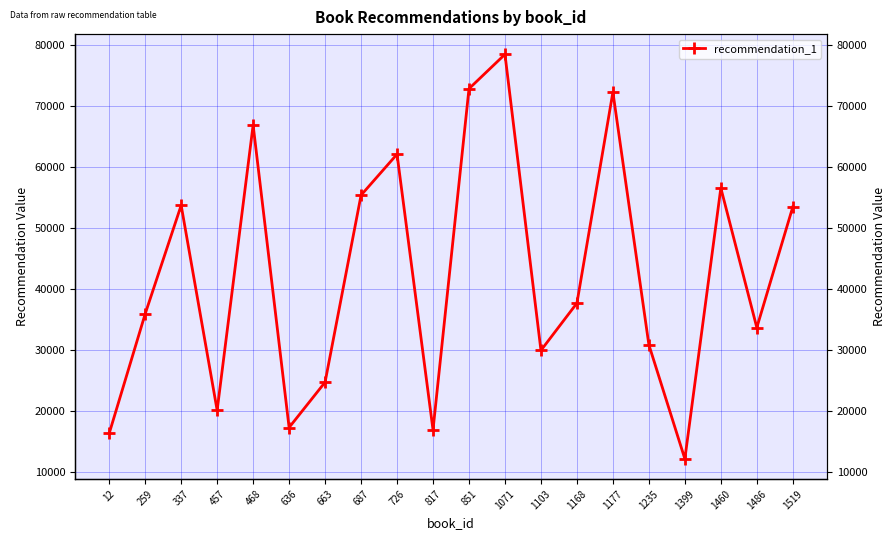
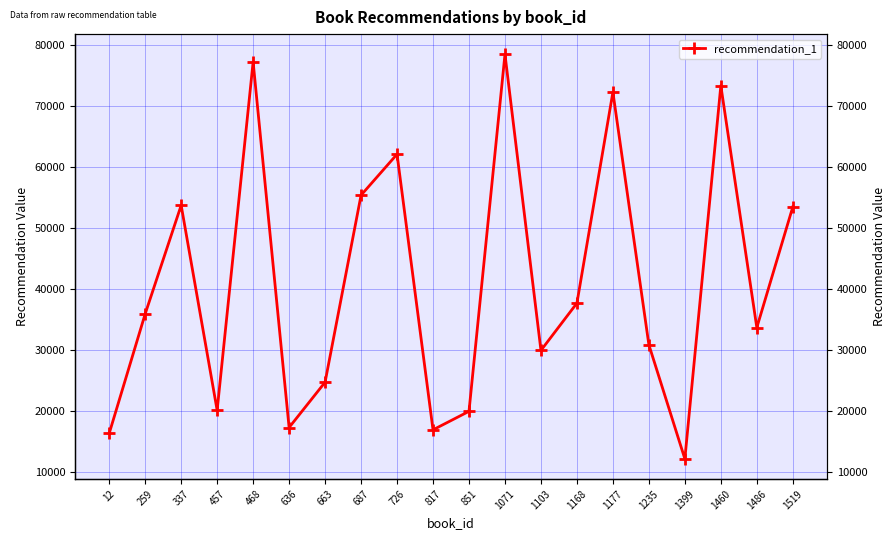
  {
    "12": 16000,
    "259": 36000,
    "337": 54000,
    "457": 20000,
-   "468": 67000,
+   "468": 77000,
    "636": 17000,
    "663": 25000,
    "687": 55000,
    "726": 62000,
    "817": 17000,
-   "851": 73000,
+   "851": 20000,
    "1071": 78000,
    "1103": 30000,
    "1168": 38000,
    "1177": 72000,
    "1235": 31000,
    "1399": 12000,
-   "1460": 57000,
+   "1460": 73000,
    "1486": 34000,
    "1519": 53000
  }
